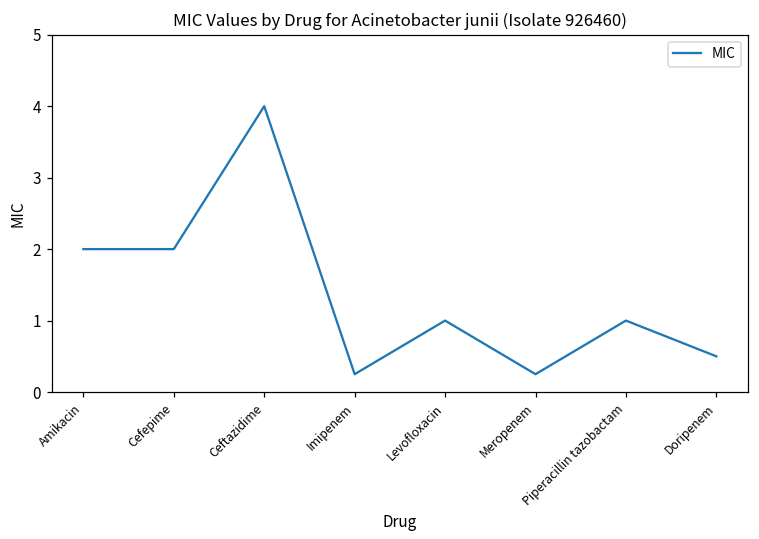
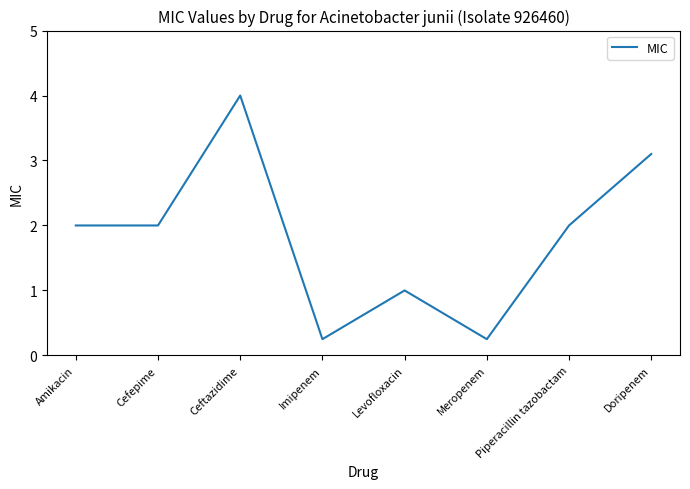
  {
    "Amikacin": 2.0,
    "Cefepime": 2.0,
    "Ceftazidime": 4.0,
    "Imipenem": 0.3,
    "Levofloxacin": 1.0,
    "Meropenem": 0.3,
-   "Piperacillin tazobactam": 1,
-   "Doripenem": 0.5
+   "Piperacillin tazobactam": 2,
+   "Doripenem": 3.1
  }
